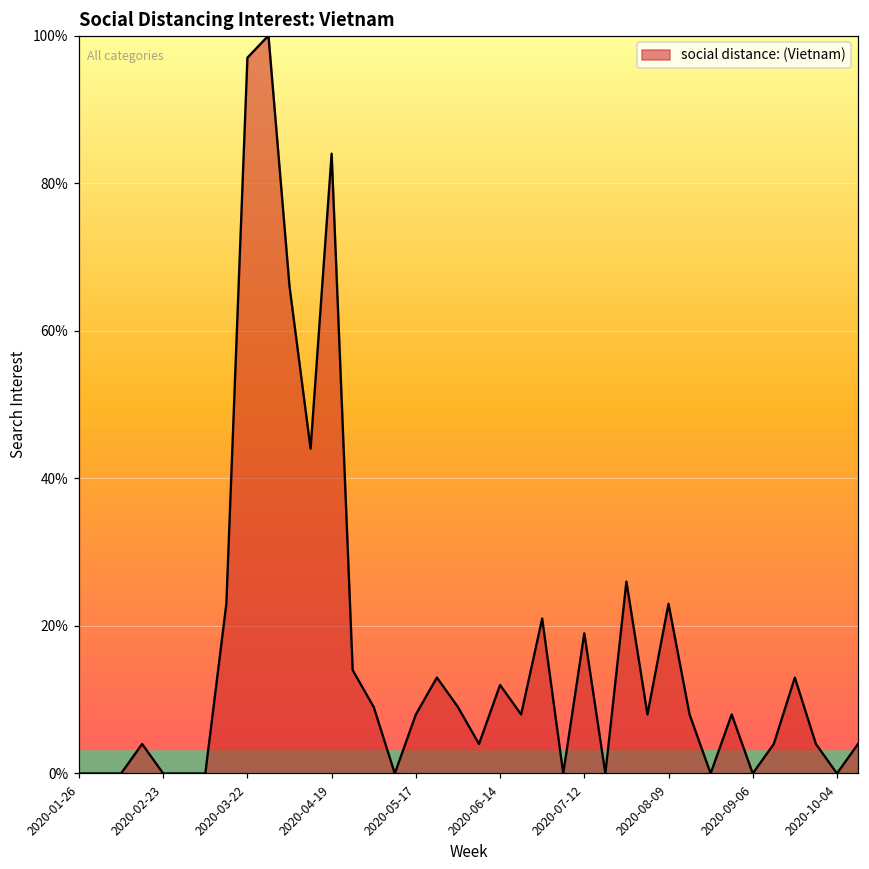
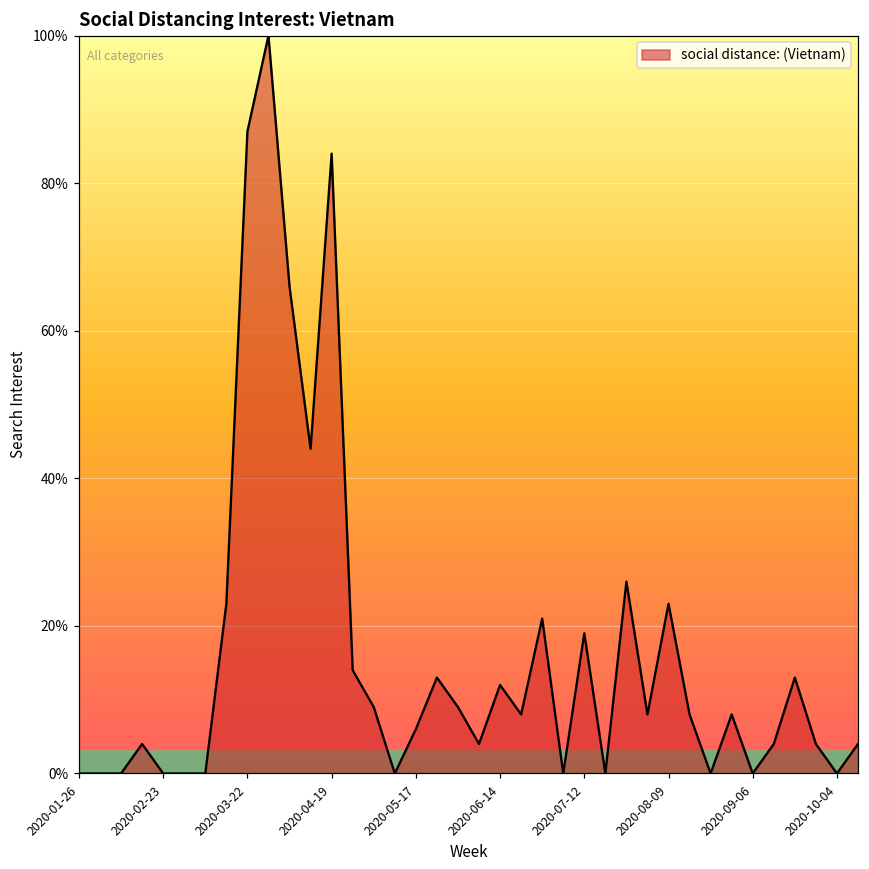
  {
-   "2020-03-22": "97%",
+   "2020-03-22": "87%",
    "2020-04-19": "84%",
-   "2020-05-17": "8%",
+   "2020-05-17": "6%",
    "2020-06-14": "12%",
    "2020-07-12": "19%",
    "2020-08-09": "23%"
  }
